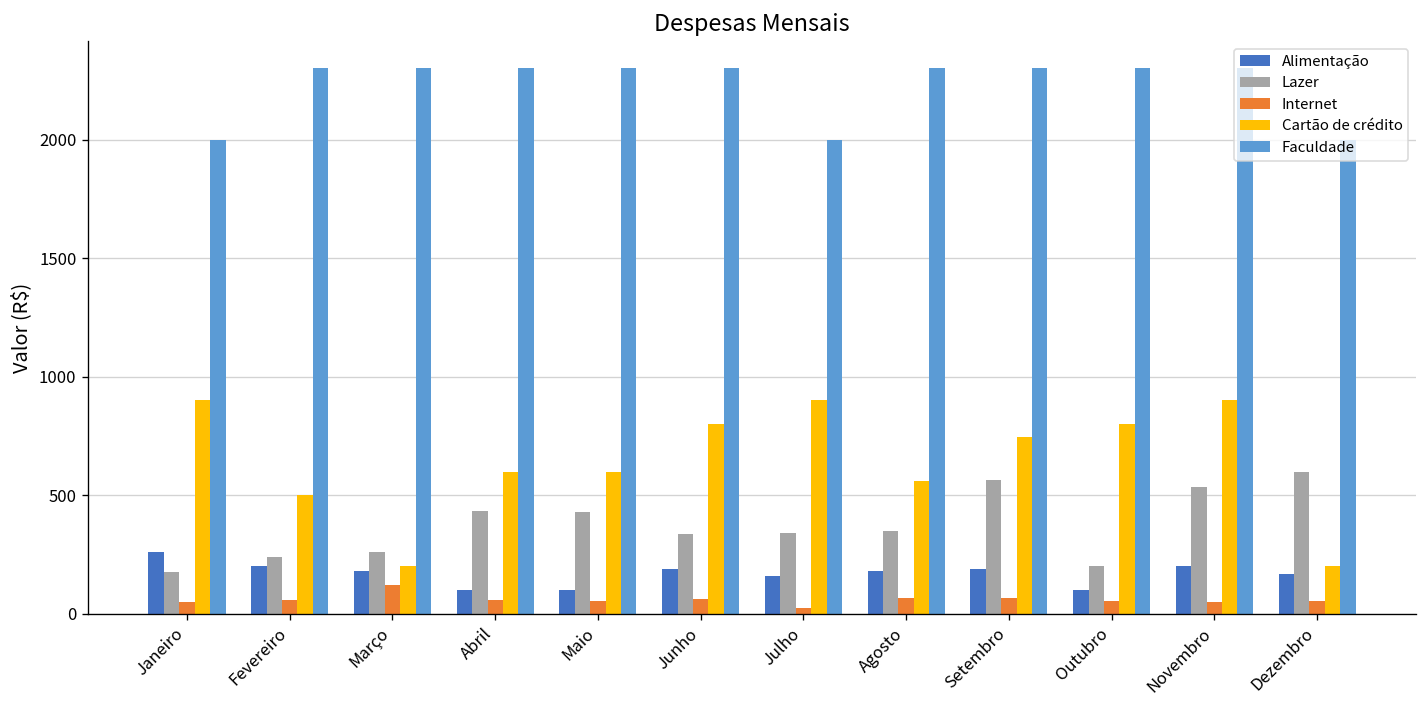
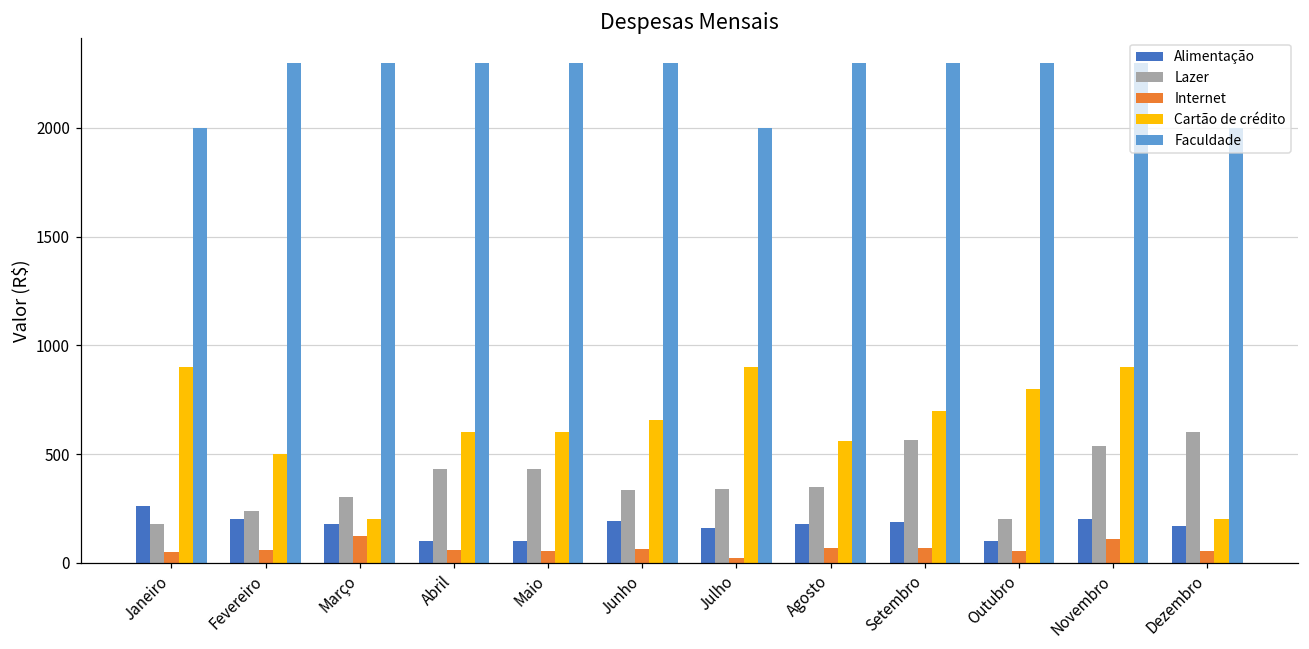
  {
    "Lazer": {
      "Janeiro": 180,
      "Fevereiro": 240,
-     "Março": 260,
+     "Março": 300,
      "Abril": 430,
      "Maio": 430,
      "Junho": 340,
      "Julho": 340,
      "Agosto": 350,
      "Setembro": 560,
      "Outubro": 200,
      "Novembro": 540,
      "Dezembro": 600
    },
    "Internet": {
      "Janeiro": 50,
      "Fevereiro": 60,
      "Março": 120,
      "Abril": 60,
      "Maio": 60,
      "Junho": 60,
      "Julho": 20,
      "Agosto": 70,
      "Setembro": 70,
      "Outubro": 50,
-     "Novembro": 50,
+     "Novembro": 110,
      "Dezembro": 50
    },
    "Cartão de crédito": {
      "Janeiro": 900,
      "Fevereiro": 500,
      "Março": 200,
      "Abril": 600,
      "Maio": 600,
-     "Junho": 800,
+     "Junho": 660,
      "Julho": 900,
      "Agosto": 560,
-     "Setembro": 750,
+     "Setembro": 700,
      "Outubro": 800,
      "Novembro": 900,
      "Dezembro": 200
    }
  }
